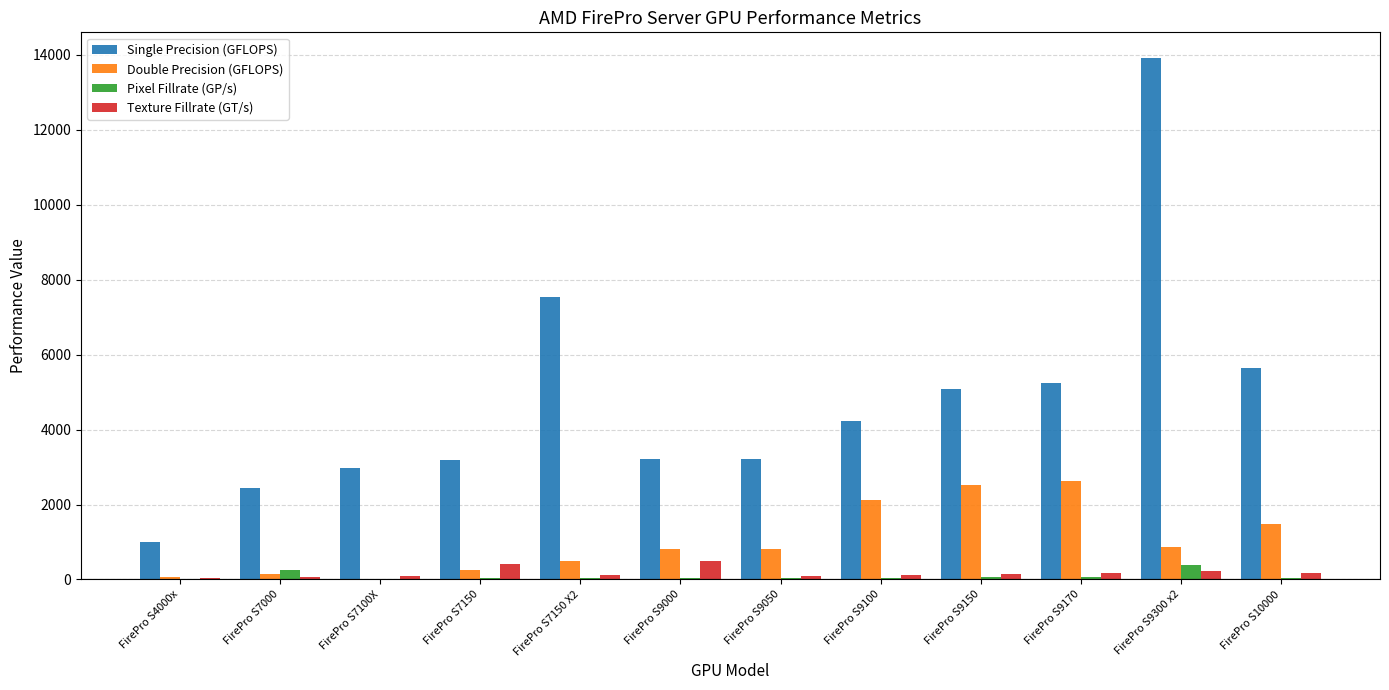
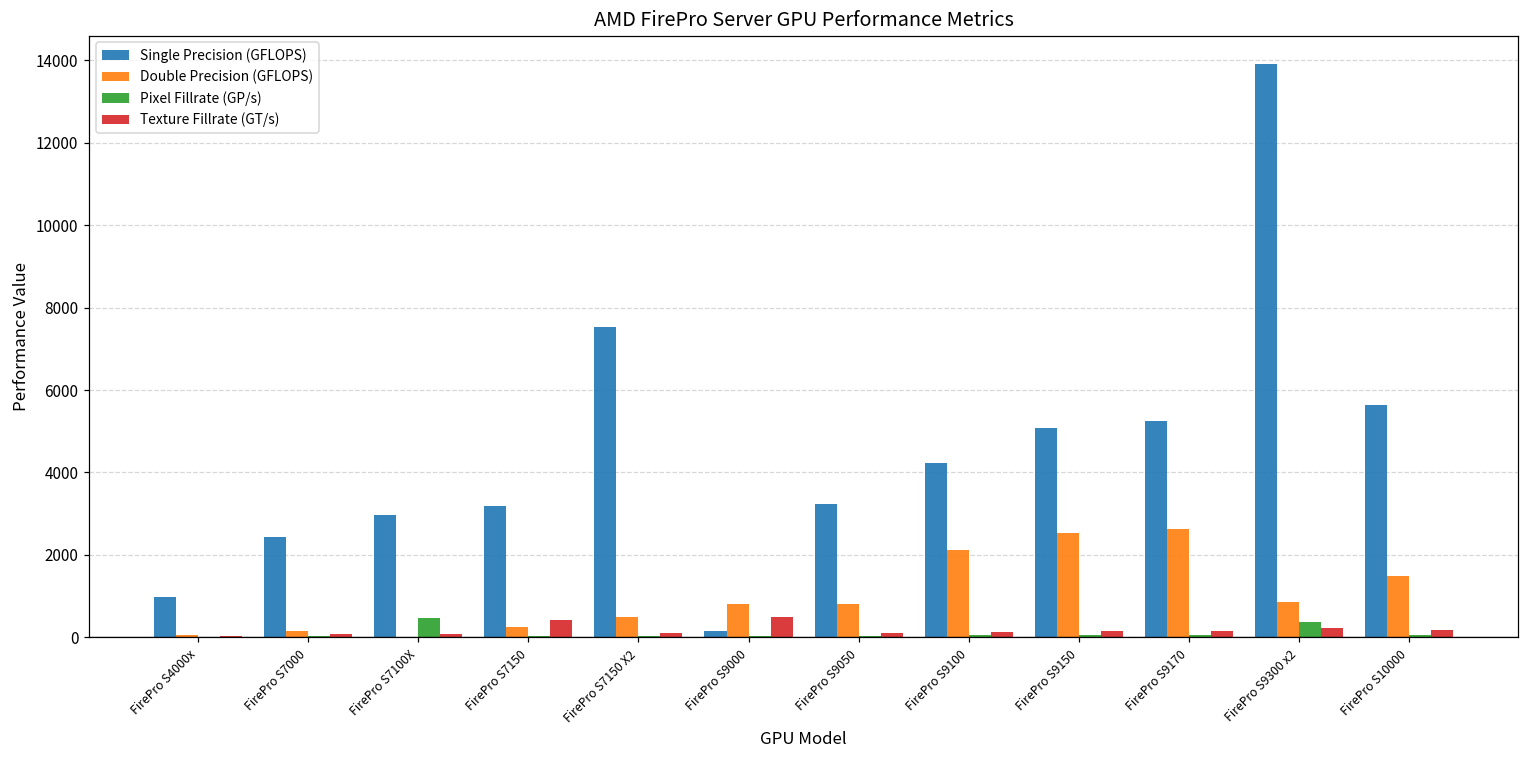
  {
    "Single Precision (GFLOPS)": {
      "FirePro S4000x": 1000,
      "FirePro S7000": 2400,
      "FirePro S7100X": 3000,
      "FirePro S7150": 3200,
      "FirePro S7150 X2": 7500,
-     "FirePro S9000": 3200,
+     "FirePro S9000": 100,
      "FirePro S9050": 3200,
      "FirePro S9100": 4200,
      "FirePro S9150": 5100,
      "FirePro S9170": 5200,
      "FirePro S9300 x2": 13900,
      "FirePro S10000": 5600
    },
    "Double Precision (GFLOPS)": {
      "FirePro S7000": 200,
      "FirePro S7100X": 0,
      "FirePro S7150": 300,
      "FirePro S7150 X2": 500,
      "FirePro S9000": 800,
      "FirePro S9050": 800,
      "FirePro S9100": 2100,
      "FirePro S9150": 2500,
      "FirePro S9170": 2600,
      "FirePro S9300 x2": 900,
      "FirePro S10000": 1500
    },
    "Pixel Fillrate (GP/s)": {
-     "FirePro S7000": 300,
-     "FirePro S7100X": 0,
+     "FirePro S7000": 0,
+     "FirePro S7100X": 500,
      "FirePro S9300 x2": 400
    },
    "Texture Fillrate (GT/s)": {
      "FirePro S7000": 100,
      "FirePro S7100X": 100,
      "FirePro S7150": 400,
      "FirePro S7150 X2": 100,
      "FirePro S9000": 500,
      "FirePro S9050": 100,
      "FirePro S9100": 100,
      "FirePro S9150": 200,
      "FirePro S9170": 200,
      "FirePro S9300 x2": 200,
      "FirePro S10000": 200
    }
  }
